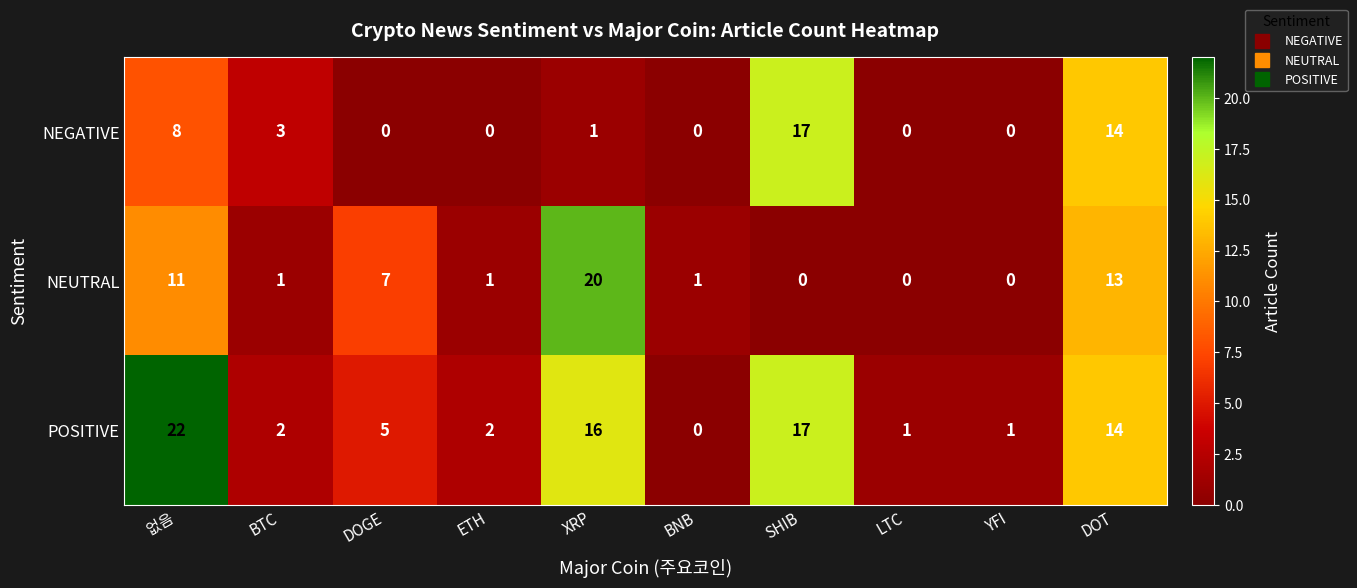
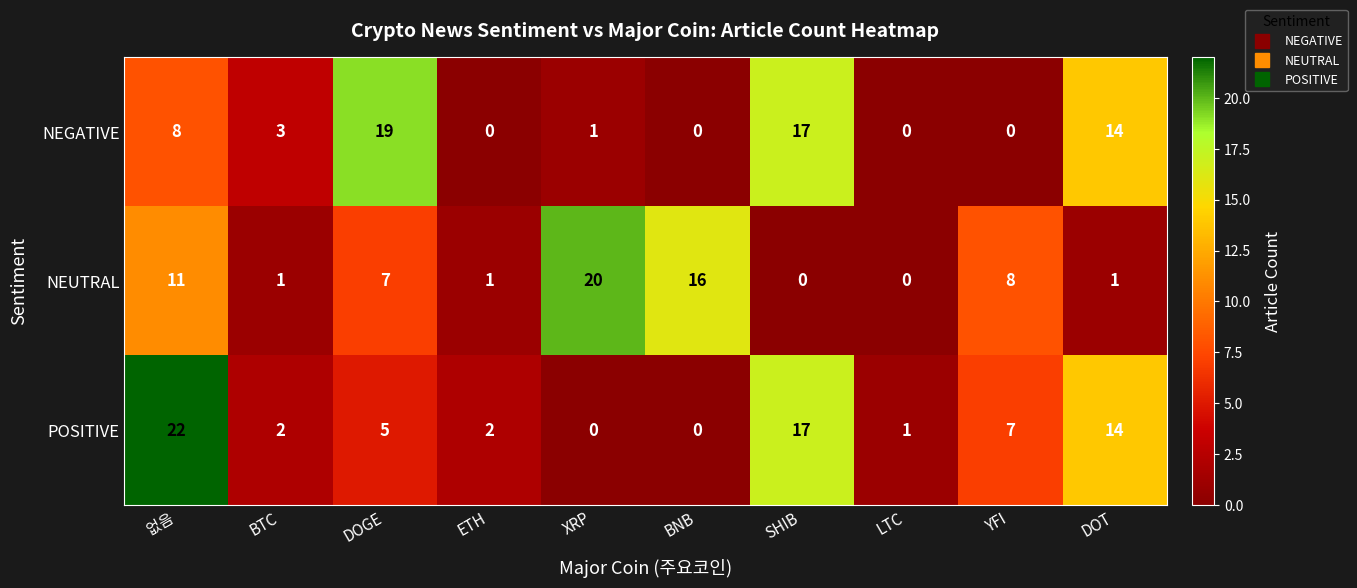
  {
    "NEGATIVE": {
      "없음": 8,
      "BTC": 3,
-     "DOGE": 0,
+     "DOGE": 19,
      "ETH": 0,
      "XRP": 1,
      "BNB": 0,
      "SHIB": 17,
      "LTC": 0,
      "YFI": 0,
      "DOT": 14
    },
    "NEUTRAL": {
      "없음": 11,
      "BTC": 1,
      "DOGE": 7,
      "ETH": 1,
      "XRP": 20,
-     "BNB": 1,
+     "BNB": 16,
      "SHIB": 0,
      "LTC": 0,
-     "YFI": 0,
-     "DOT": 13
+     "YFI": 8,
+     "DOT": 1
    },
    "POSITIVE": {
      "없음": 22,
      "BTC": 2,
      "DOGE": 5,
      "ETH": 2,
-     "XRP": 16,
+     "XRP": 0,
      "BNB": 0,
      "SHIB": 17,
      "LTC": 1,
-     "YFI": 1,
+     "YFI": 7,
      "DOT": 14
    }
  }
